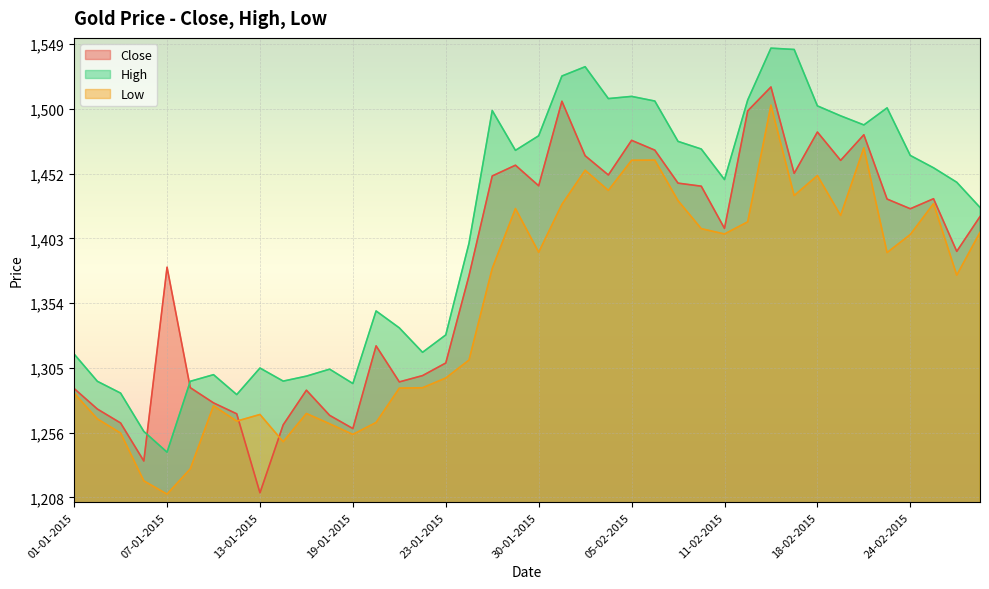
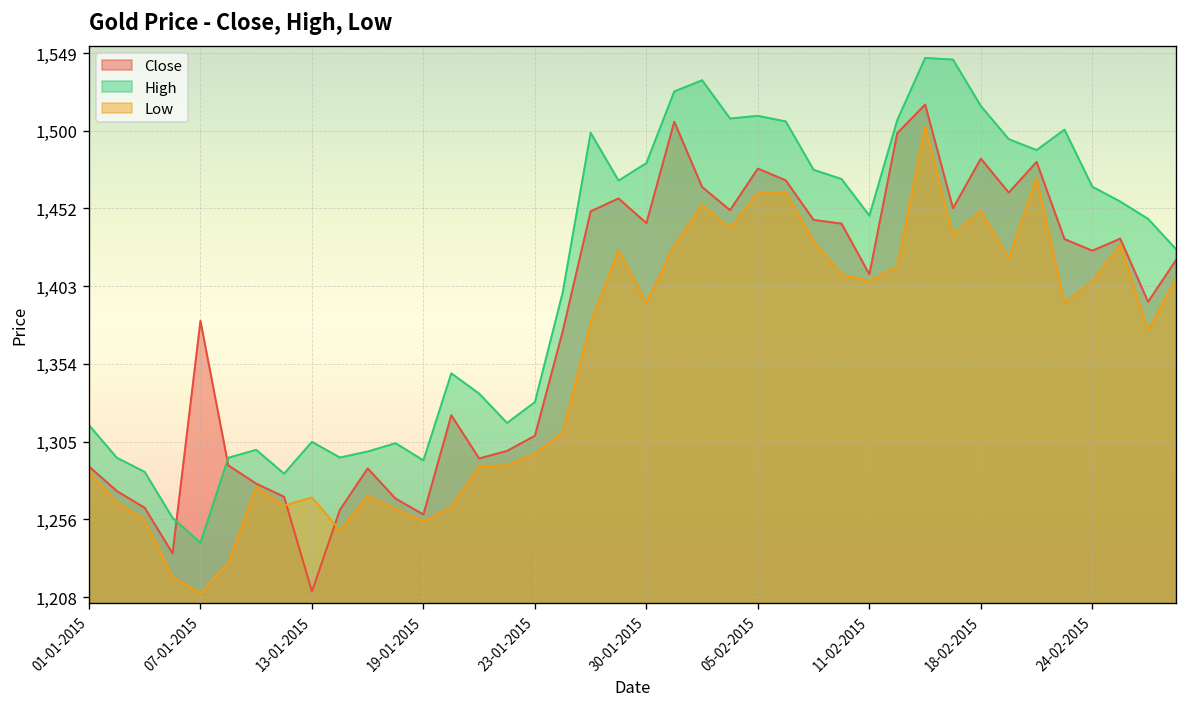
  {
    "Close": {
      "01-01-2015": "1,290",
      "07-01-2015": "1,381",
      "13-01-2015": "1,211",
      "19-01-2015": "1,259",
      "23-01-2015": "1,309",
      "30-01-2015": "1,442",
      "05-02-2015": "1,477",
      "11-02-2015": "1,410",
      "18-02-2015": "1,483",
      "24-02-2015": "1,425"
    },
    "High": {
      "01-01-2015": "1,316",
      "07-01-2015": "1,242",
      "13-01-2015": "1,305",
      "19-01-2015": "1,293",
      "23-01-2015": "1,330",
      "30-01-2015": "1,480",
      "05-02-2015": "1,510",
      "11-02-2015": "1,447",
-     "18-02-2015": "1,503",
+     "18-02-2015": "1,516",
      "24-02-2015": "1,465"
    },
    "Low": {
      "01-01-2015": "1,286",
      "07-01-2015": "1,210",
      "13-01-2015": "1,270",
      "19-01-2015": "1,255",
      "23-01-2015": "1,298",
      "30-01-2015": "1,392",
      "05-02-2015": "1,462",
      "11-02-2015": "1,406",
      "18-02-2015": "1,450",
      "24-02-2015": "1,406"
    }
  }
